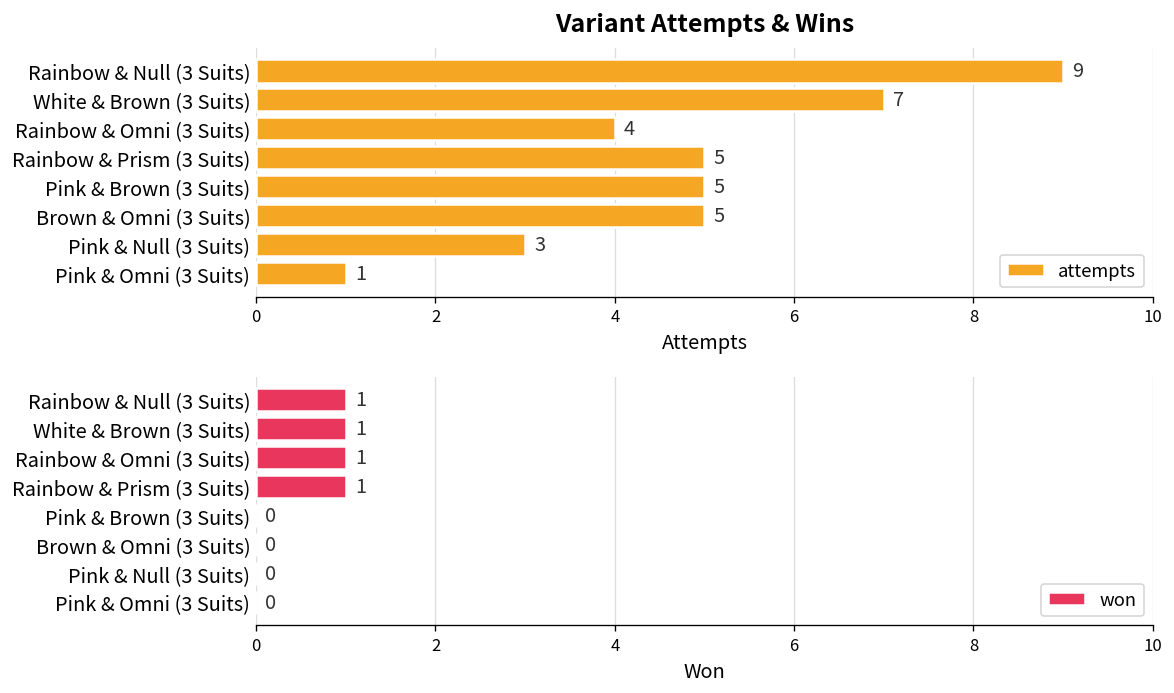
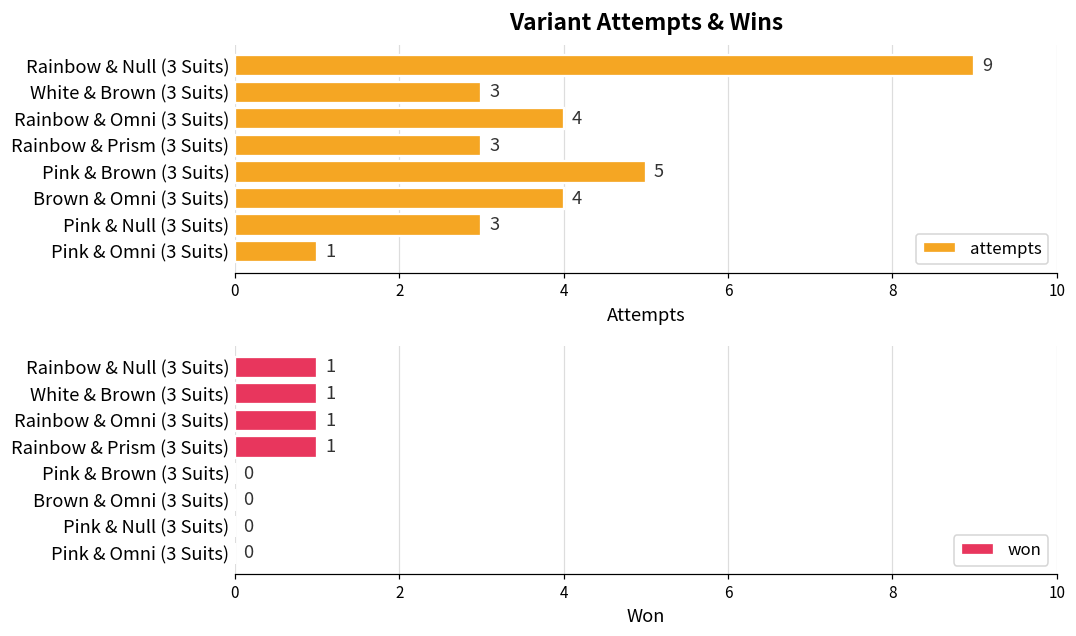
  {
    "Variant Attempts & Wins": {
      "Rainbow & Null (3 Suits)": 9,
-     "White & Brown (3 Suits)": 7,
+     "White & Brown (3 Suits)": 3,
      "Rainbow & Omni (3 Suits)": 4,
-     "Rainbow & Prism (3 Suits)": 5,
+     "Rainbow & Prism (3 Suits)": 3,
      "Pink & Brown (3 Suits)": 5,
-     "Brown & Omni (3 Suits)": 5,
+     "Brown & Omni (3 Suits)": 4,
      "Pink & Null (3 Suits)": 3,
      "Pink & Omni (3 Suits)": 1
    }
  }
